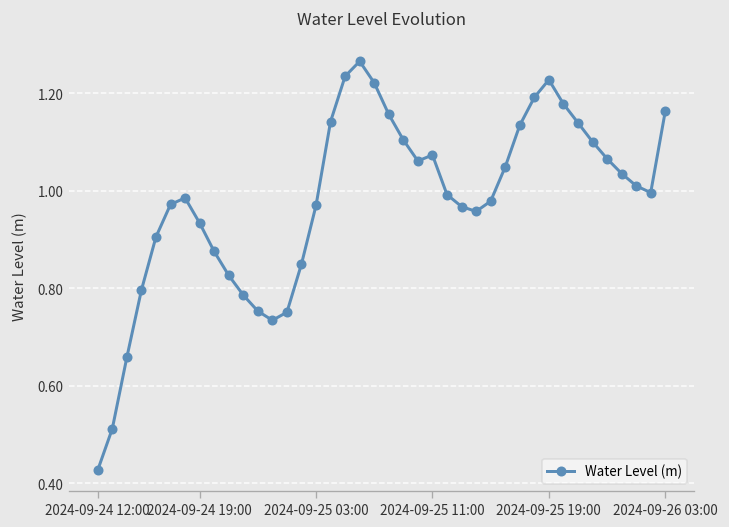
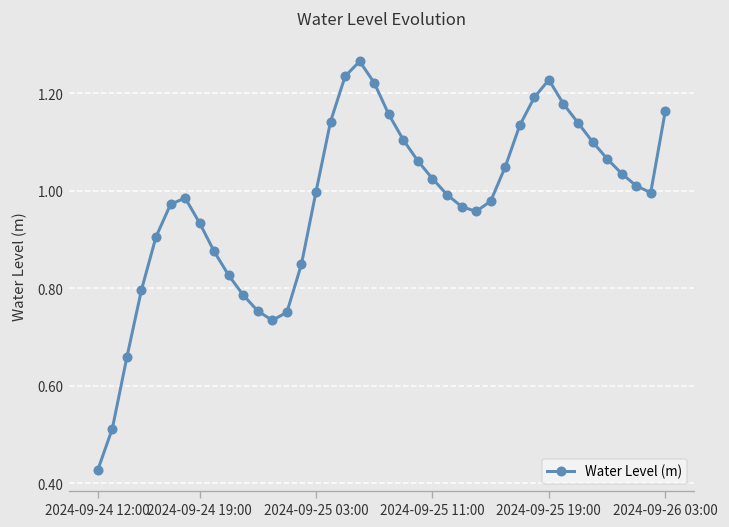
  {
    "2024-09-24 12:00": 0.43,
    "2024-09-24 19:00": 0.93,
-   "2024-09-25 03:00": 0.97,
-   "2024-09-25 11:00": 1.07,
+   "2024-09-25 03:00": 1.00,
+   "2024-09-25 11:00": 1.02,
    "2024-09-25 19:00": 1.23,
    "2024-09-26 03:00": 1.16
  }
